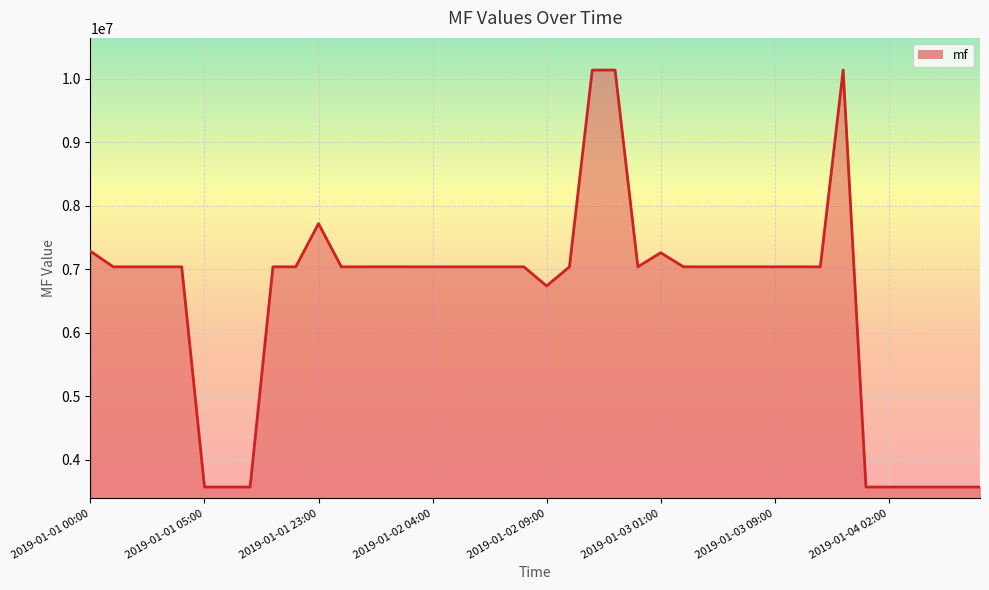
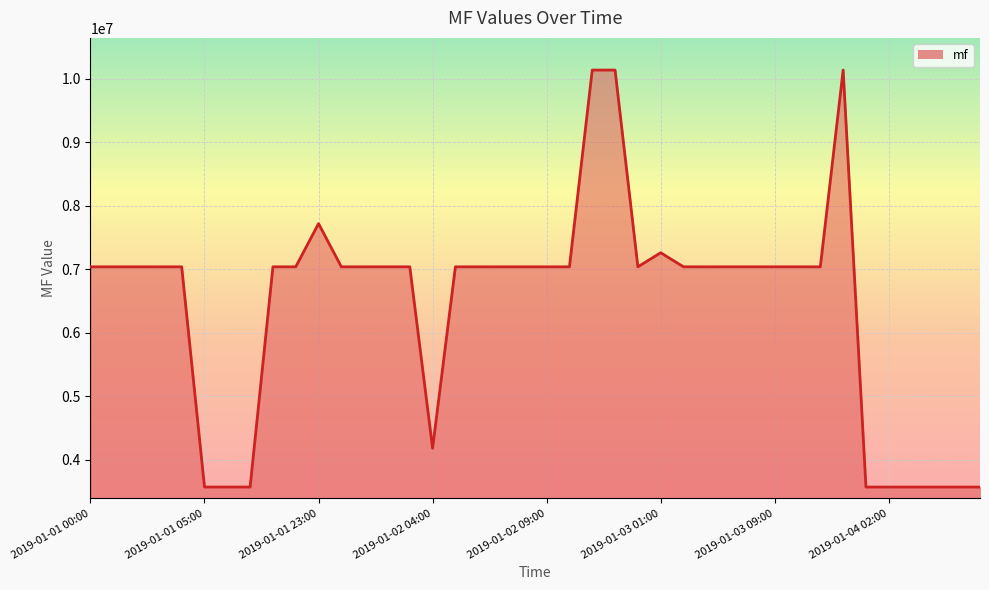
  {
-   "2019-01-01 00:00": 7300000,
+   "2019-01-01 00:00": 7000000,
    "2019-01-01 05:00": 3600000,
    "2019-01-01 23:00": 7700000,
-   "2019-01-02 04:00": 7000000,
-   "2019-01-02 09:00": 6700000,
+   "2019-01-02 04:00": 4200000,
+   "2019-01-02 09:00": 7000000,
    "2019-01-03 01:00": 7300000,
    "2019-01-03 09:00": 7000000,
    "2019-01-04 02:00": 3600000
  }
